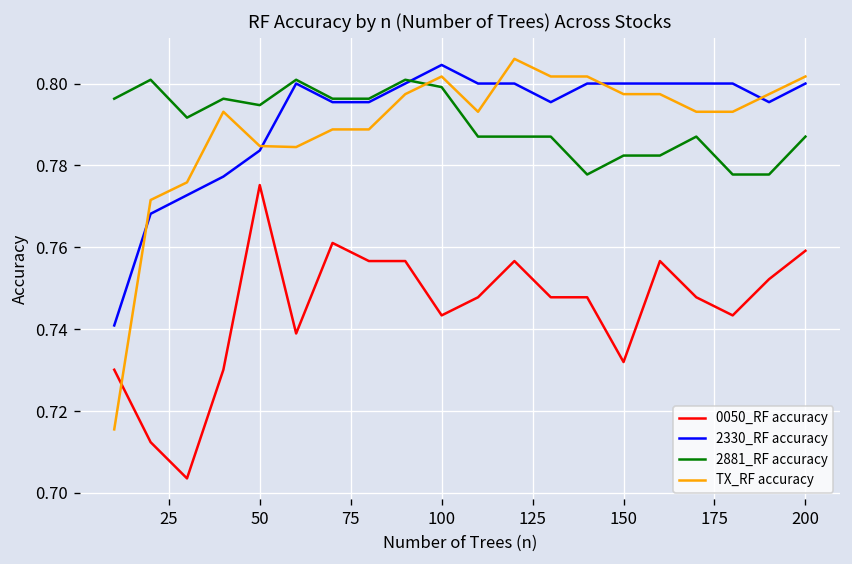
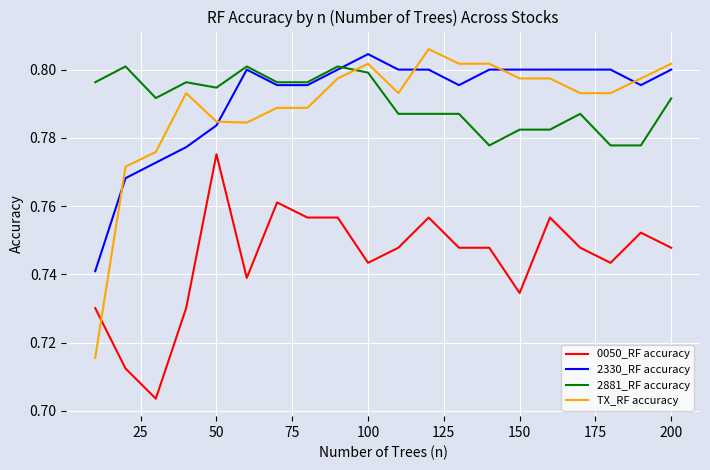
  {
    "0050_RF accuracy": {
      "50": 0.775,
      "100": 0.743,
-     "150": 0.732,
-     "200": 0.759
+     "150": 0.735,
+     "200": 0.748
    },
    "2330_RF accuracy": {
      "50": 0.784,
      "100": 0.805,
      "150": 0.800,
      "200": 0.800
    },
    "2881_RF accuracy": {
      "50": 0.795,
      "100": 0.799,
      "150": 0.782,
-     "200": 0.787
+     "200": 0.792
    },
    "TX_RF accuracy": {
      "50": 0.785,
      "100": 0.802,
      "150": 0.797,
      "200": 0.802
    }
  }
